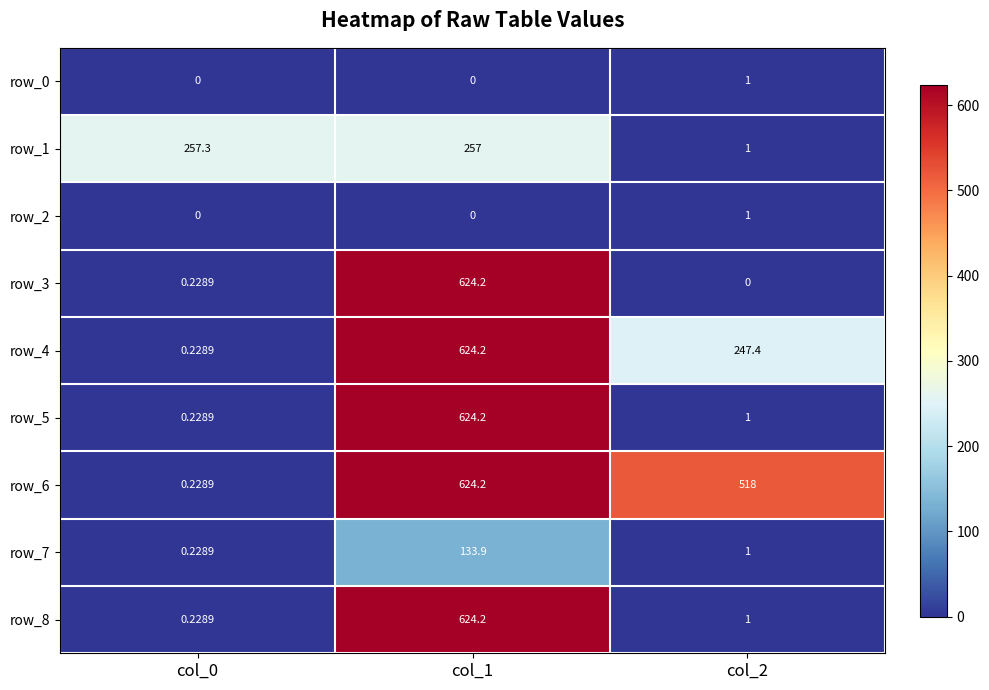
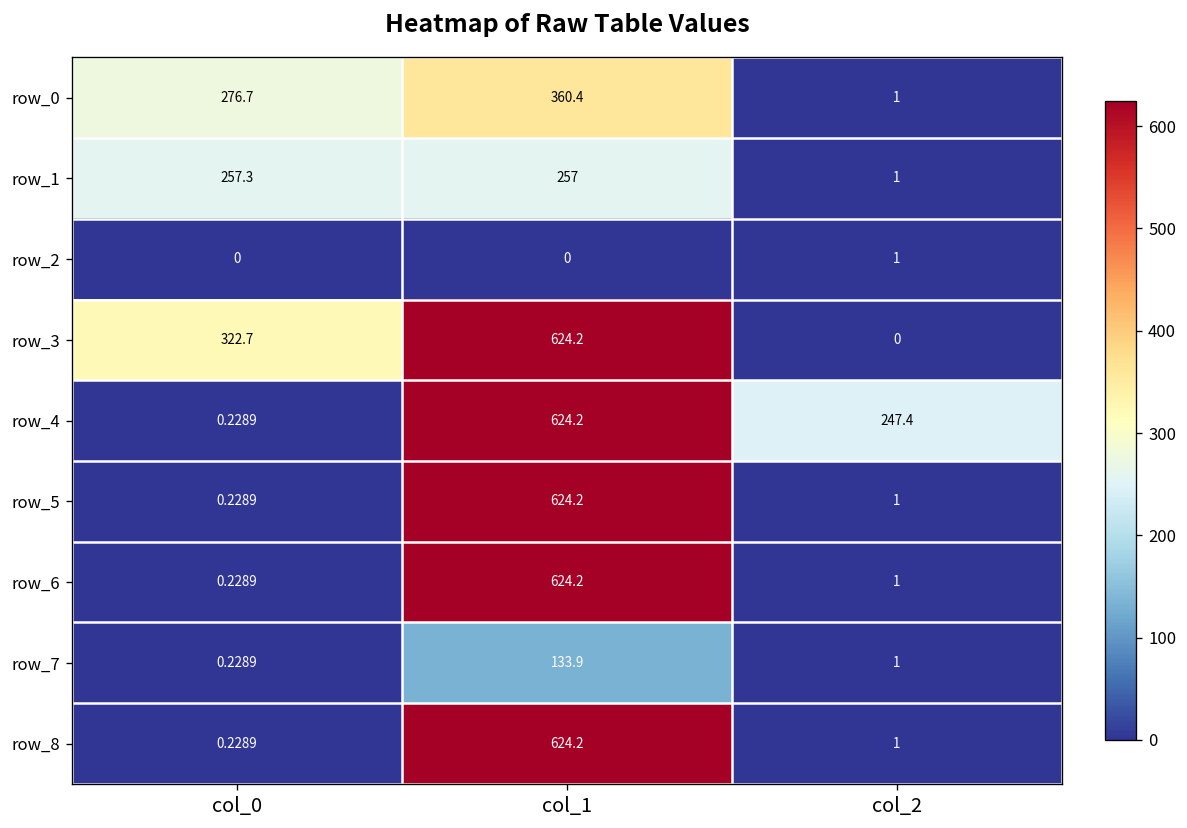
  {
    "row_0": {
-     "col_0": 0,
-     "col_1": 0,
+     "col_0": 276.7,
+     "col_1": 360.4,
      "col_2": 1
    },
    "row_1": {
      "col_0": 257.3,
      "col_1": 257,
      "col_2": 1
    },
    "row_2": {
      "col_0": 0,
      "col_1": 0,
      "col_2": 1
    },
    "row_3": {
-     "col_0": 0.2289,
+     "col_0": 322.7,
      "col_1": 624.2,
      "col_2": 0
    },
    "row_4": {
      "col_0": 0.2289,
      "col_1": 624.2,
      "col_2": 247.4
    },
    "row_5": {
      "col_0": 0.2289,
      "col_1": 624.2,
      "col_2": 1
    },
    "row_6": {
      "col_0": 0.2289,
      "col_1": 624.2,
-     "col_2": 518
+     "col_2": 1
    },
    "row_7": {
      "col_0": 0.2289,
      "col_1": 133.9,
      "col_2": 1
    },
    "row_8": {
      "col_0": 0.2289,
      "col_1": 624.2,
      "col_2": 1
    }
  }
